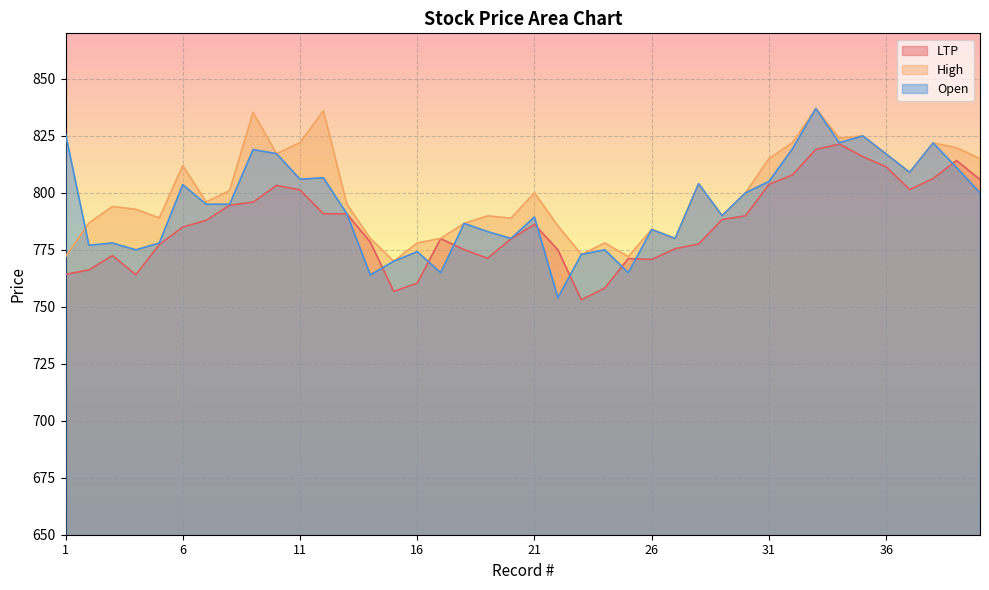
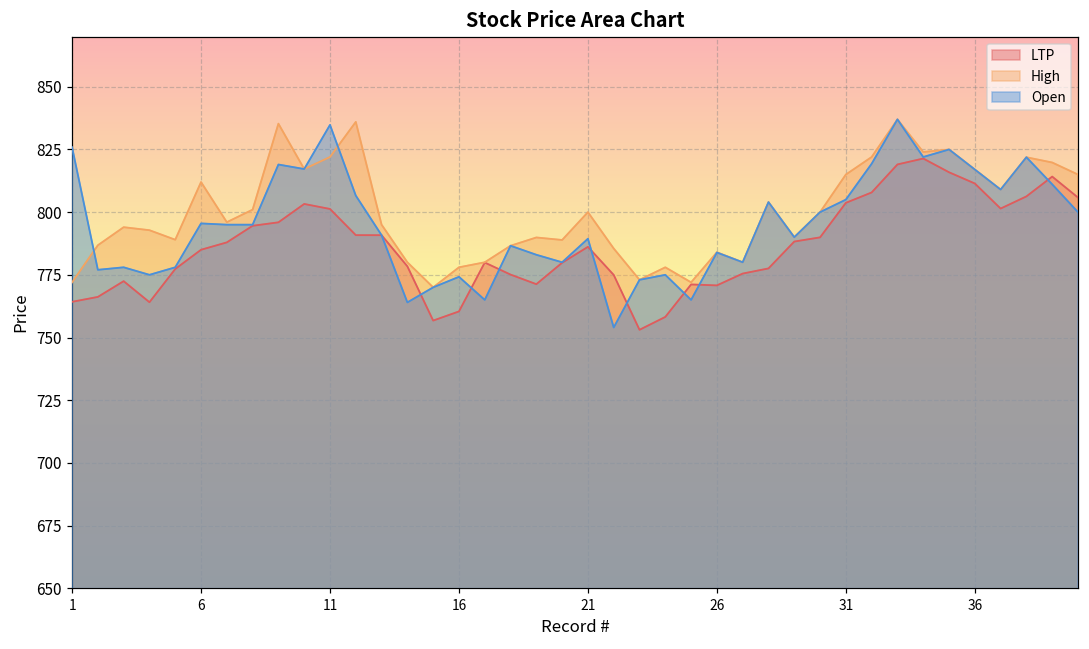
  {
    "Open": {
      "1": 826,
-     "6": 804,
-     "11": 806,
+     "6": 796,
+     "11": 835,
      "16": 774,
      "21": 789,
      "31": 805
    }
  }
